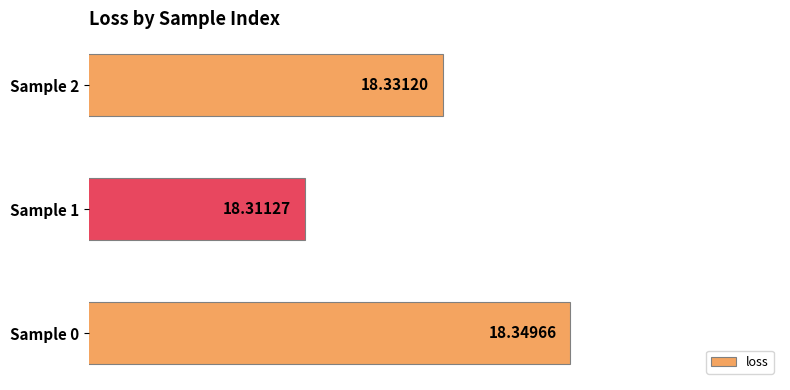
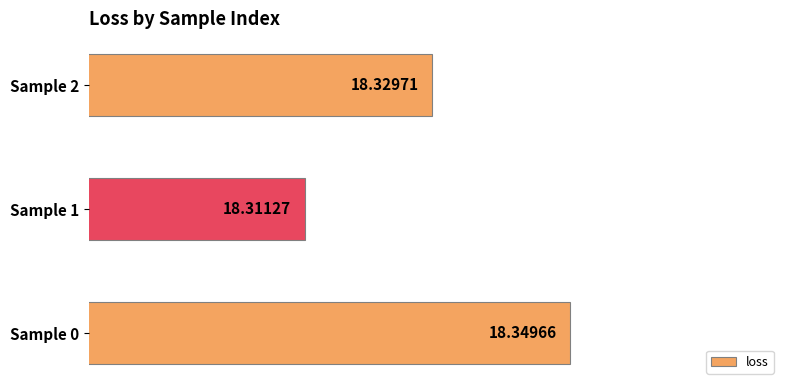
  {
-   "Sample 2": 18.33120,
+   "Sample 2": 18.32971,
    "Sample 1": 18.31127,
    "Sample 0": 18.34966
  }
